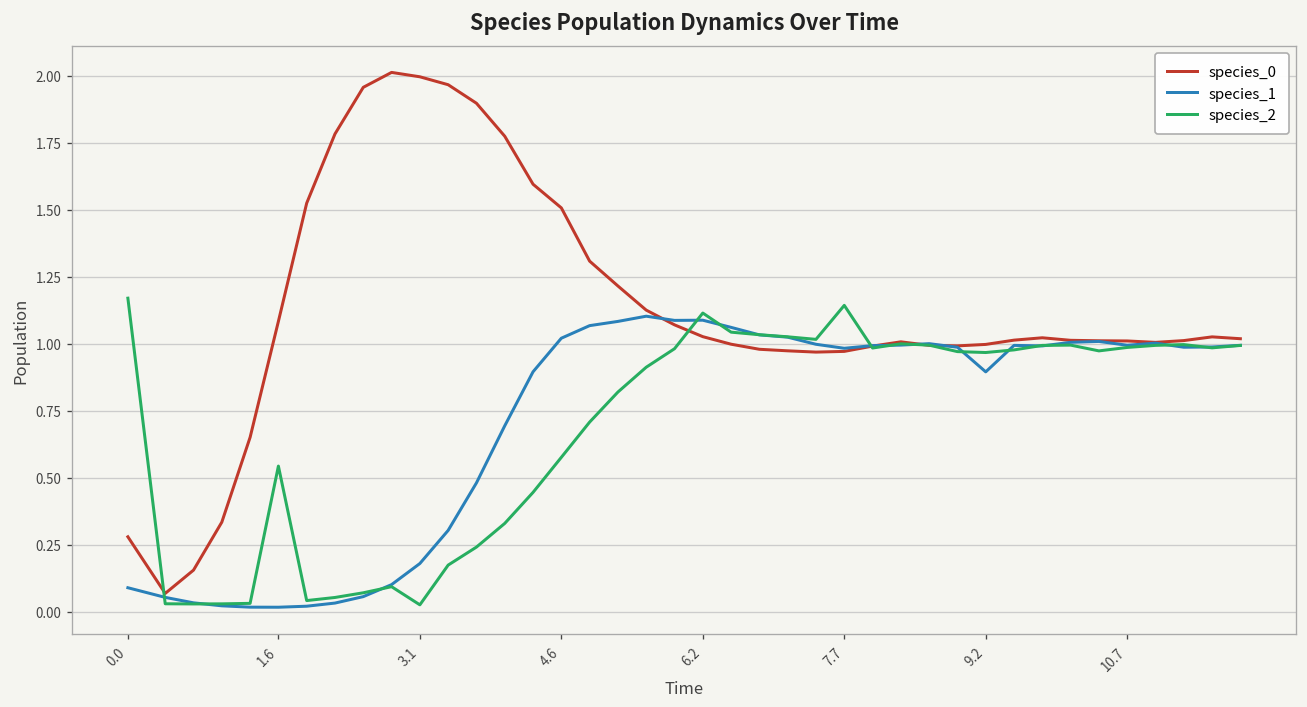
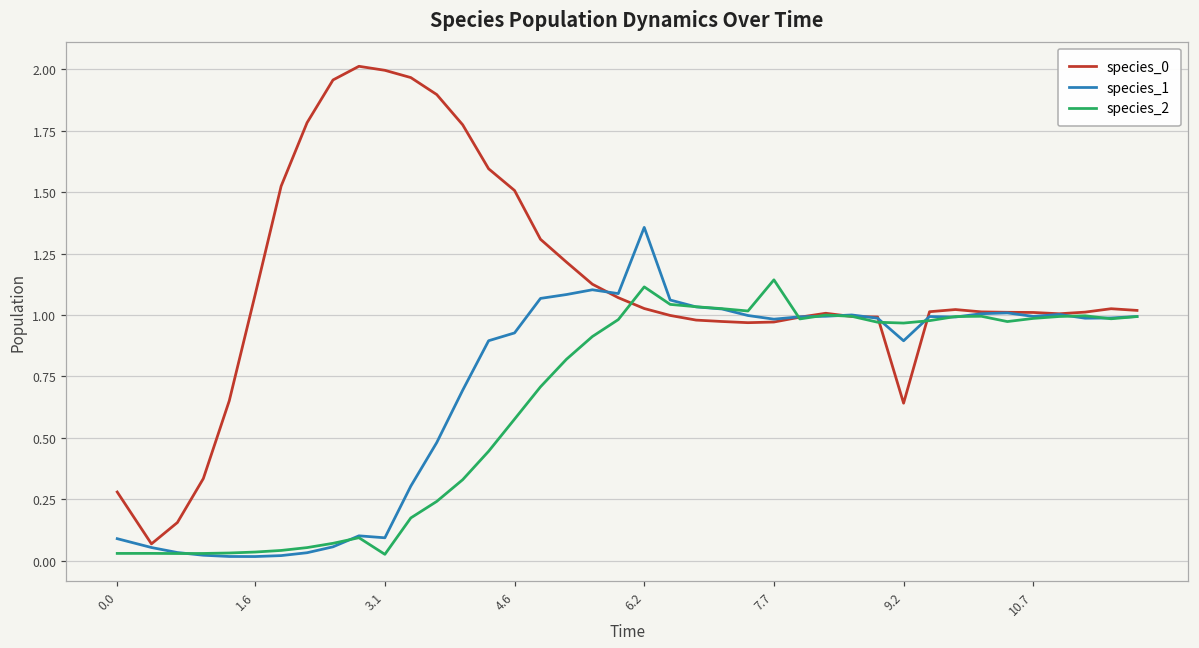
  {
    "species_0": {
      "0.0": 0.28,
      "1.6": 1.08,
      "3.1": 2.00,
      "4.6": 1.51,
      "6.2": 1.03,
      "7.7": 0.97,
-     "9.2": 1.00,
+     "9.2": 0.64,
      "10.7": 1.01
    },
    "species_1": {
      "0.0": 0.09,
      "1.6": 0.02,
-     "3.1": 0.18,
-     "4.6": 1.02,
-     "6.2": 1.09,
+     "3.1": 0.09,
+     "4.6": 0.93,
+     "6.2": 1.36,
      "7.7": 0.98,
      "9.2": 0.90
    },
    "species_2": {
-     "0.0": 1.17,
-     "1.6": 0.54,
+     "0.0": 0.03,
+     "1.6": 0.04,
      "3.1": 0.03,
      "4.6": 0.58,
      "6.2": 1.11,
      "7.7": 1.14,
      "9.2": 0.97
    }
  }
